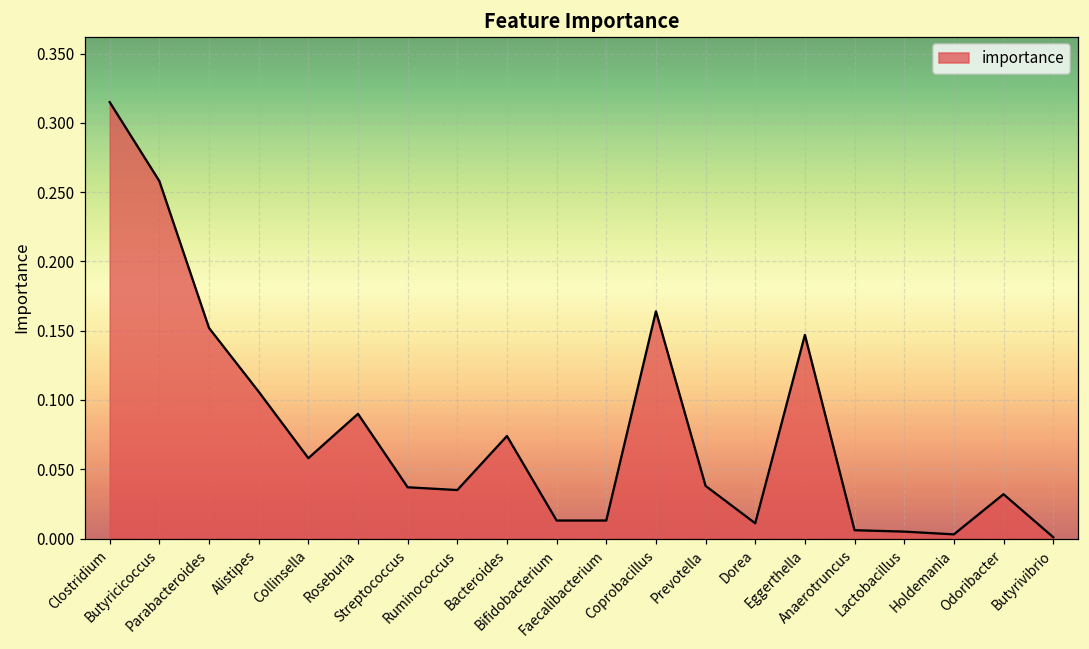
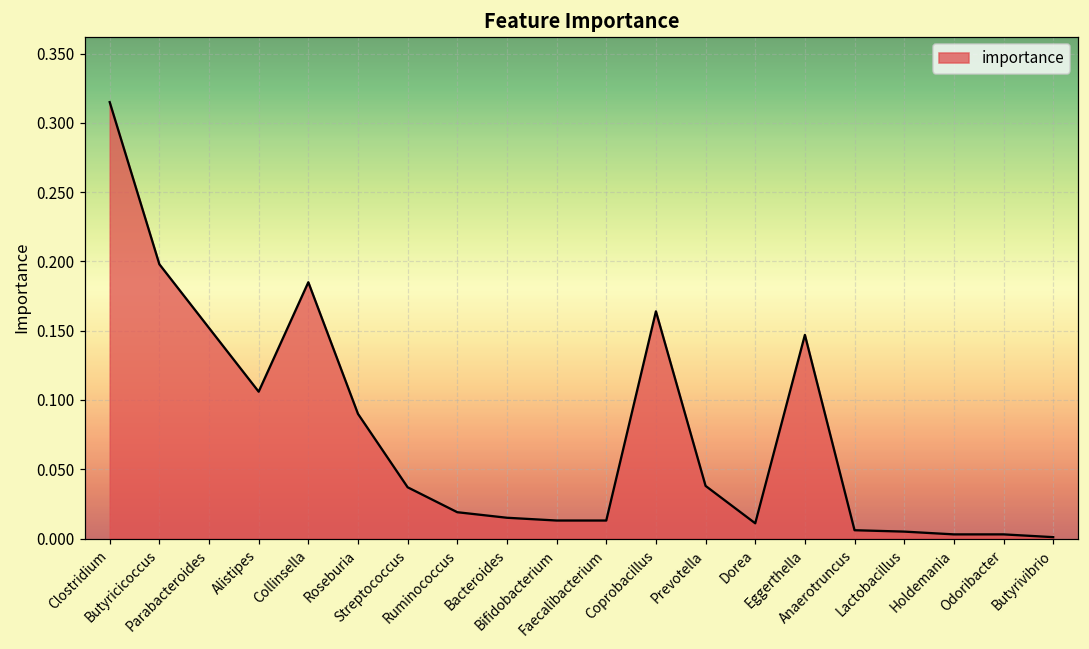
  {
    "Clostridium": 0.315,
-   "Butyricicoccus": 0.258,
+   "Butyricicoccus": 0.198,
    "Parabacteroides": 0.152,
    "Alistipes": 0.106,
-   "Collinsella": 0.058,
+   "Collinsella": 0.185,
    "Roseburia": 0.090,
    "Streptococcus": 0.037,
-   "Ruminococcus": 0.035,
-   "Bacteroides": 0.074,
+   "Ruminococcus": 0.019,
+   "Bacteroides": 0.015,
    "Bifidobacterium": 0.013,
    "Faecalibacterium": 0.013,
    "Coprobacillus": 0.164,
    "Prevotella": 0.038,
    "Dorea": 0.011,
    "Eggerthella": 0.147,
    "Anaerotruncus": 0.006,
    "Lactobacillus": 0.005,
    "Holdemania": 0.003,
-   "Odoribacter": 0.032,
+   "Odoribacter": 0.003,
    "Butyrivibrio": 0.001
  }
